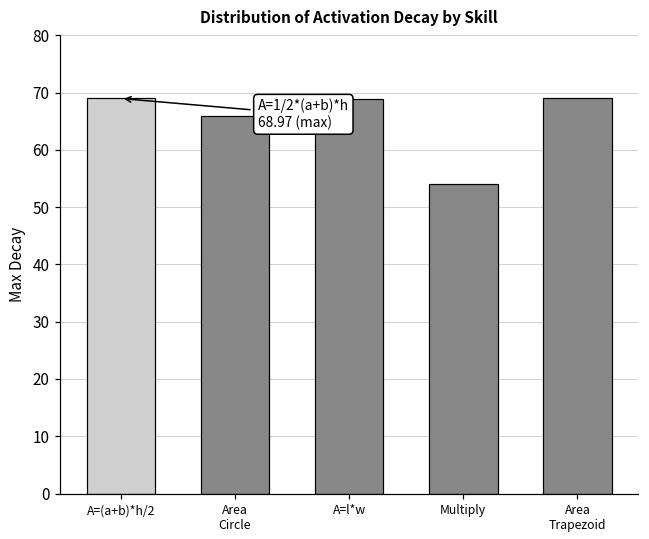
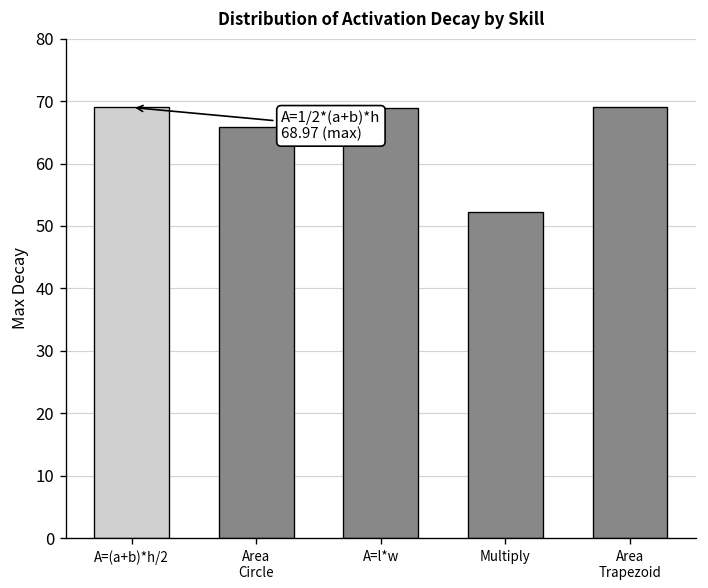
  {
    "A=(a+b)*h/2": 69,
-   "Multiply": 54,
+   "Multiply": 52,
    "Area Trapezoid": 69
  }
